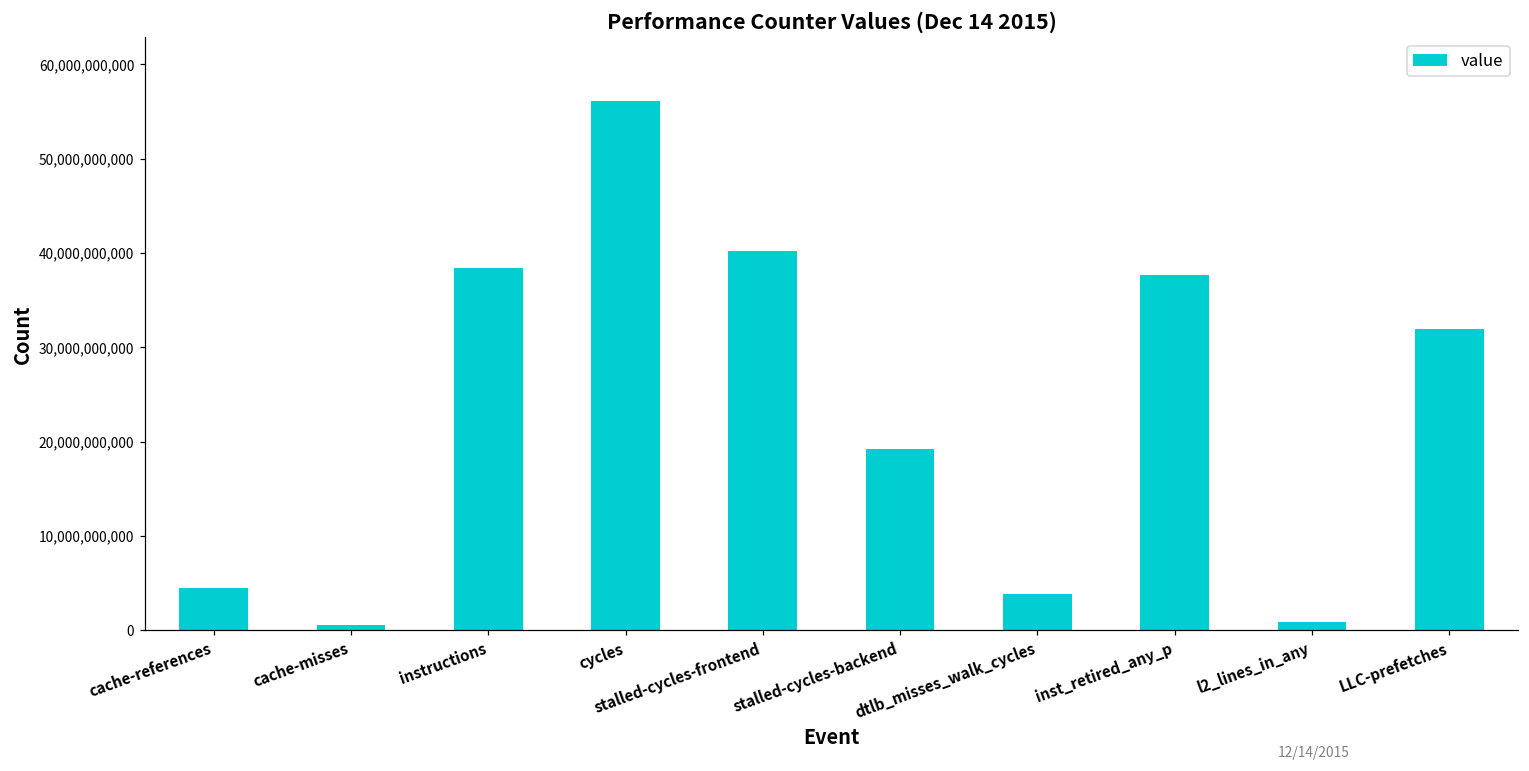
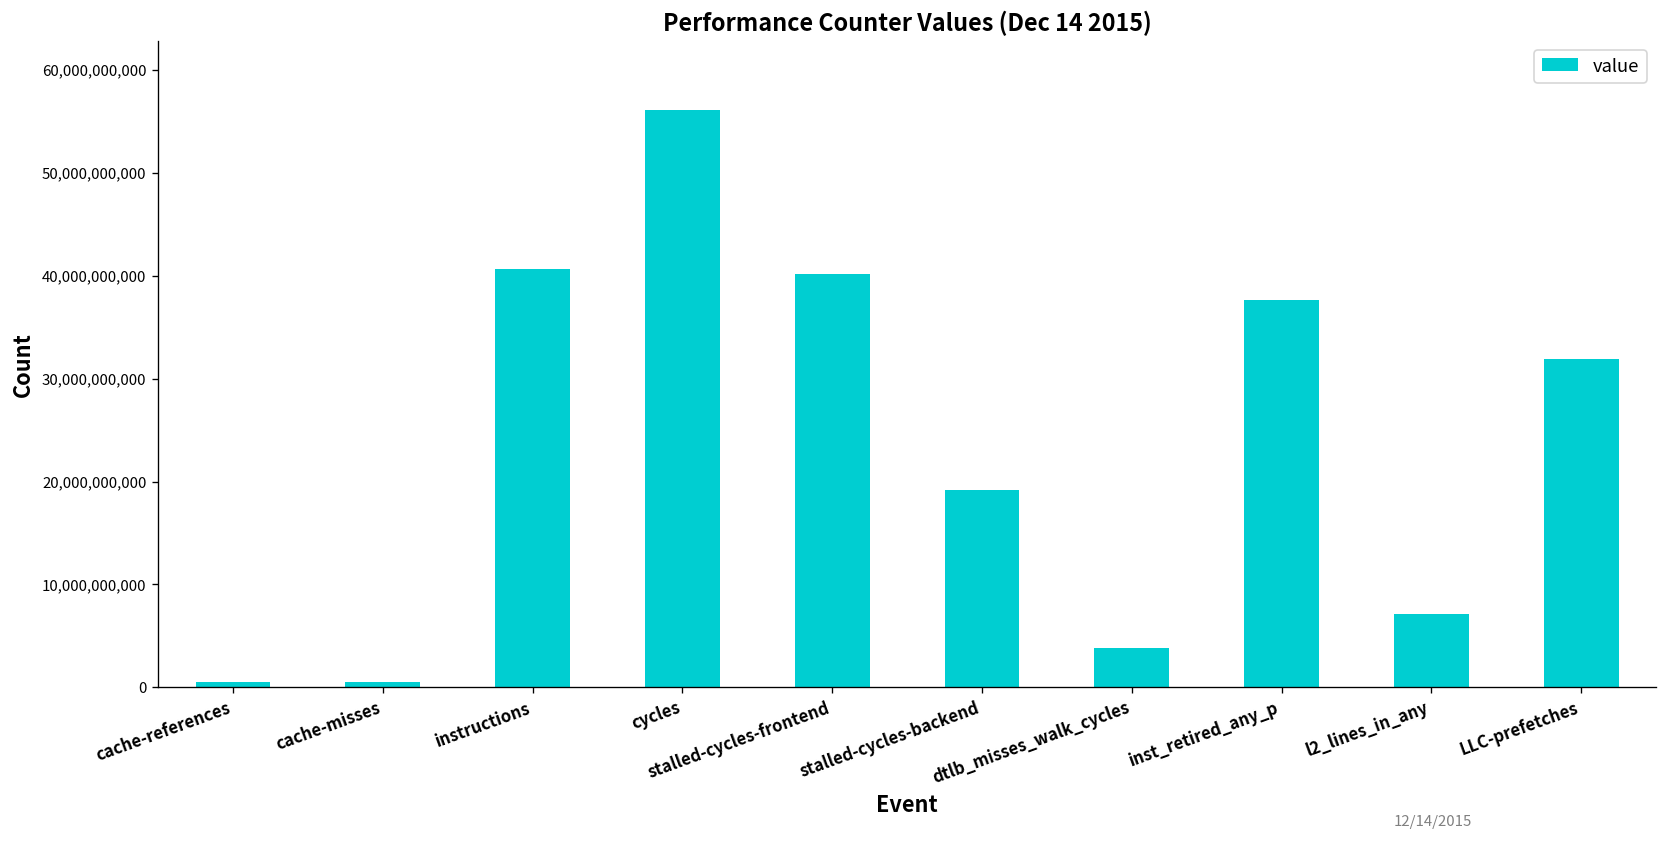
  {
-   "cache-references": "4,000,000,000",
+   "cache-references": "1,000,000,000",
    "cache-misses": "1,000,000,000",
-   "instructions": "38,000,000,000",
+   "instructions": "41,000,000,000",
    "cycles": "56,000,000,000",
    "stalled-cycles-frontend": "40,000,000,000",
    "stalled-cycles-backend": "19,000,000,000",
    "dtlb_misses_walk_cycles": "4,000,000,000",
    "inst_retired_any_p": "38,000,000,000",
-   "l2_lines_in_any": "1,000,000,000",
+   "l2_lines_in_any": "7,000,000,000",
    "LLC-prefetches": "32,000,000,000"
  }
